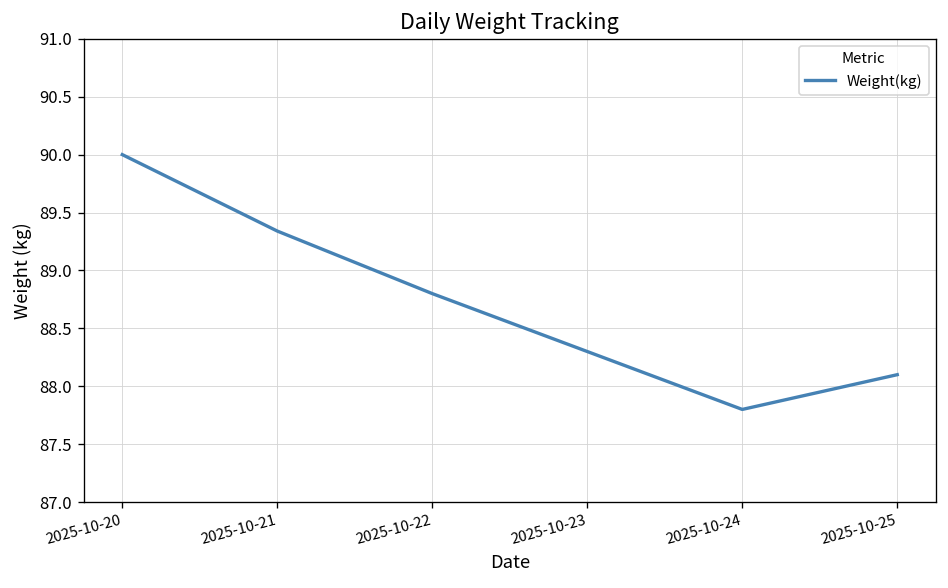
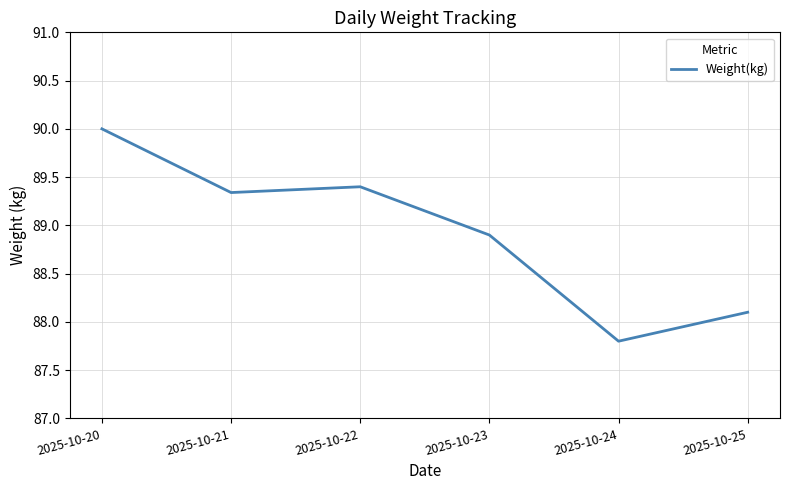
  {
    "2025-10-20": 90.0,
    "2025-10-21": 89.3,
-   "2025-10-22": 88.8,
-   "2025-10-23": 88.3,
+   "2025-10-22": 89.4,
+   "2025-10-23": 88.9,
    "2025-10-24": 87.8,
    "2025-10-25": 88.1
  }
